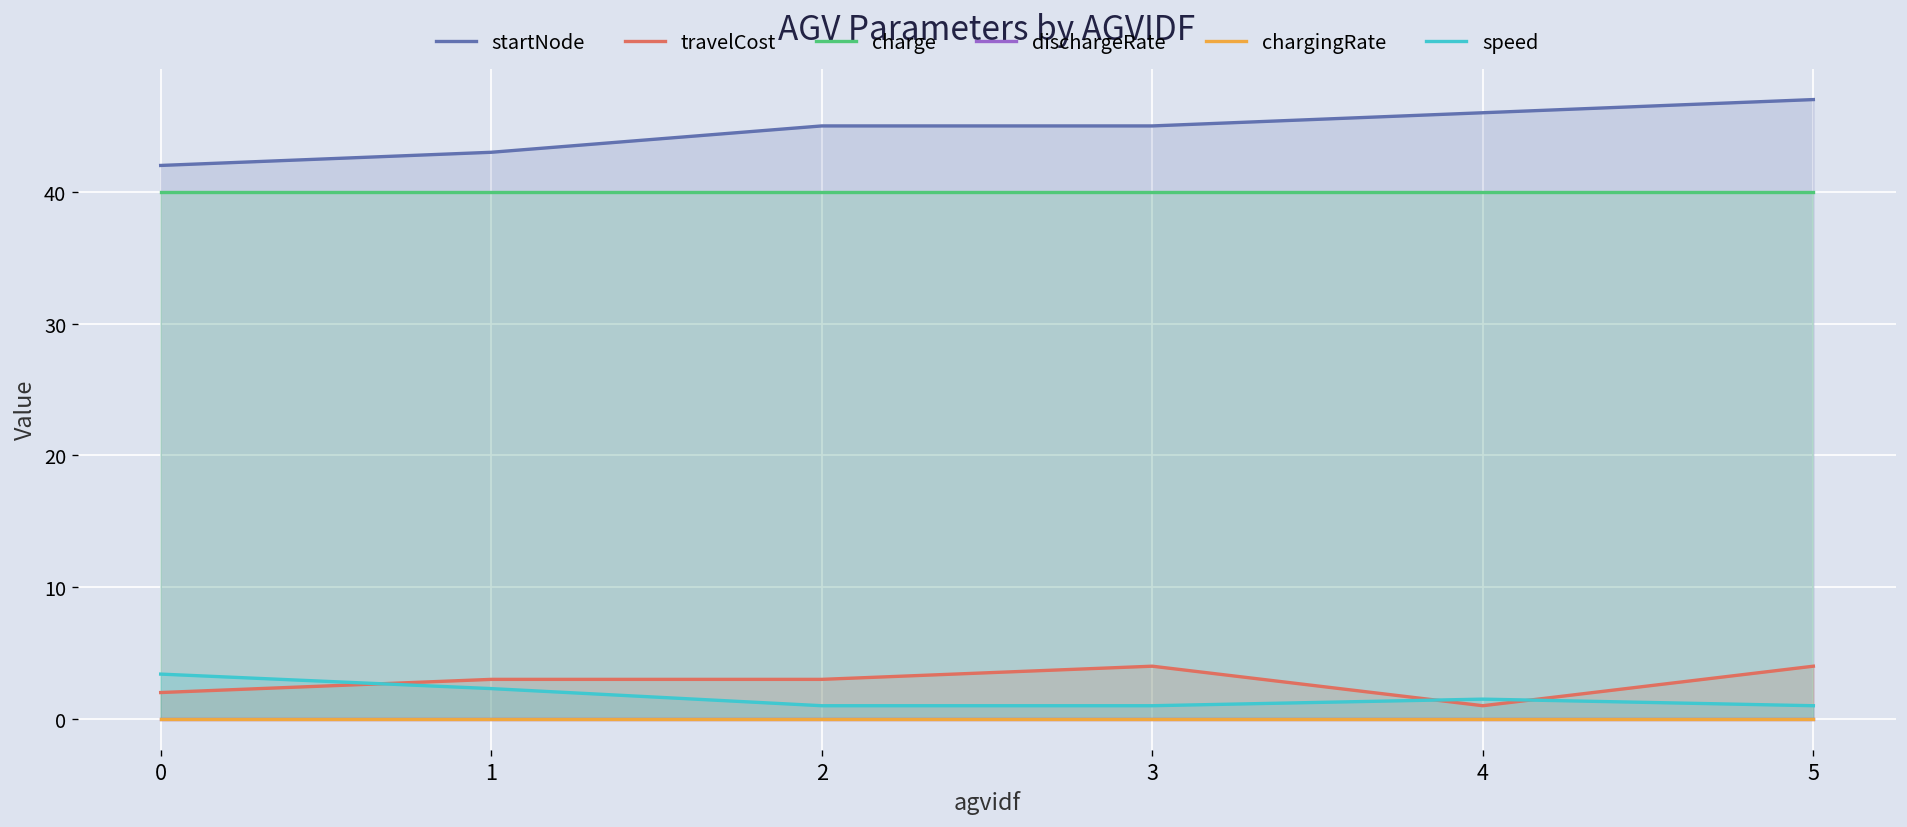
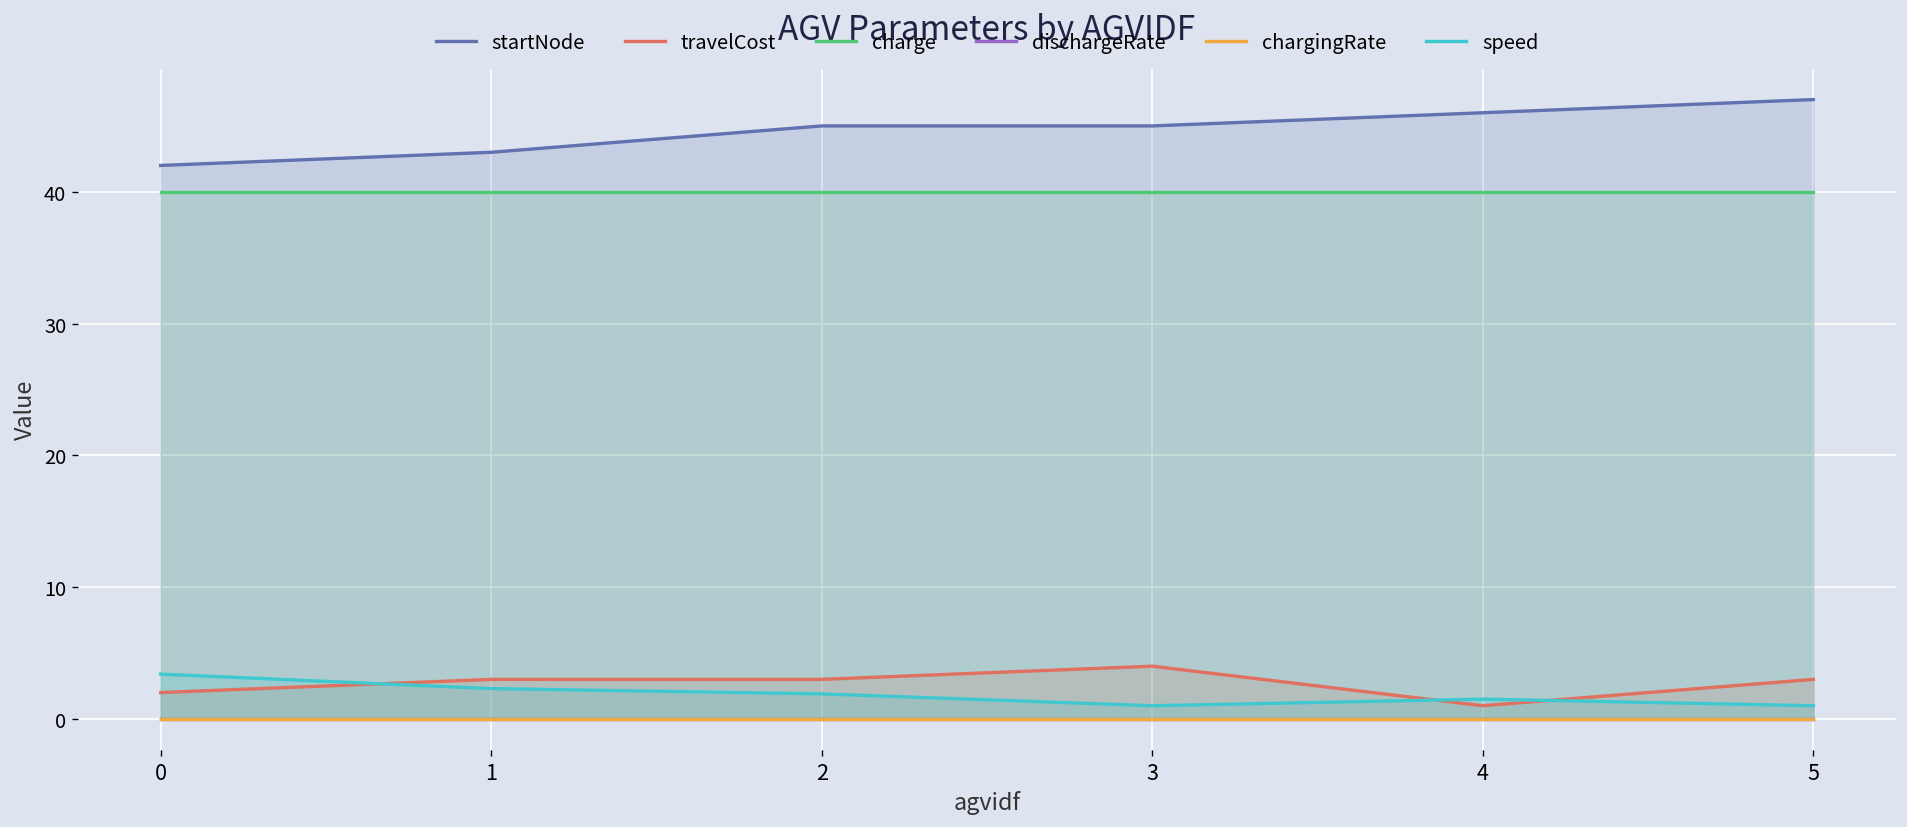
  {
    "startNode": {
      "0": 42.0,
      "1": 43.0,
      "2": 45.0,
      "3": 45.0,
      "4": 46.0,
      "5": 47.0
    },
    "travelCost": {
      "0": 2,
      "1": 3,
      "2": 3,
      "3": 4,
      "4": 1,
-     "5": 4
+     "5": 3
    },
    "charge": {
      "0": 40.0,
      "1": 40.0,
      "2": 40.0,
      "3": 40.0,
      "4": 40.0,
      "5": 40.0
    },
    "chargingRate": {
      "0": 0.0,
      "1": 0.0,
      "2": 0.0,
      "3": 0.0,
      "4": 0.0,
      "5": 0.0
    },
    "speed": {
      "0": 3.4,
      "1": 2.3,
-     "2": 1.0,
+     "2": 1.9,
      "3": 1.0,
      "4": 1.5,
      "5": 1.0
    }
  }
